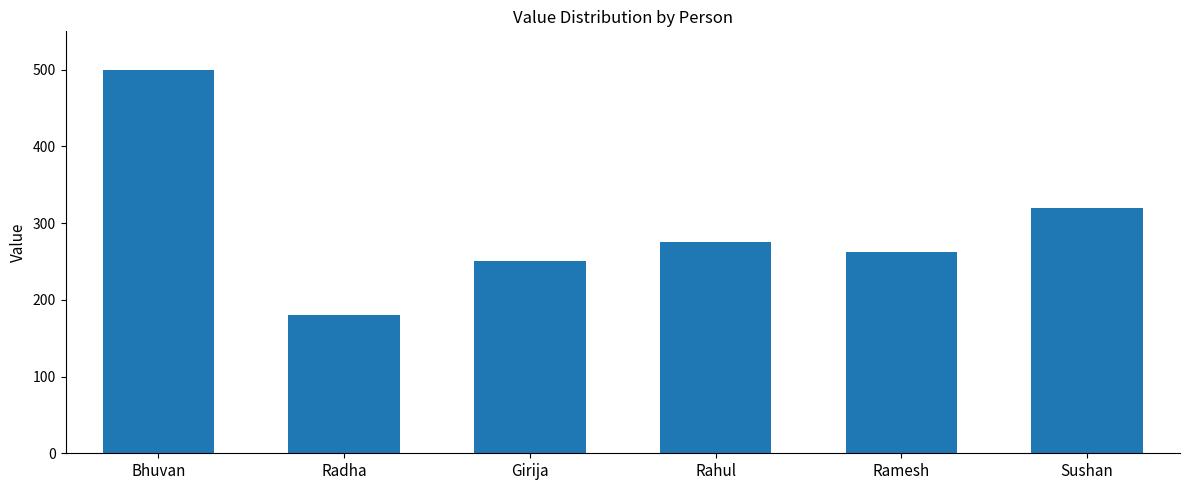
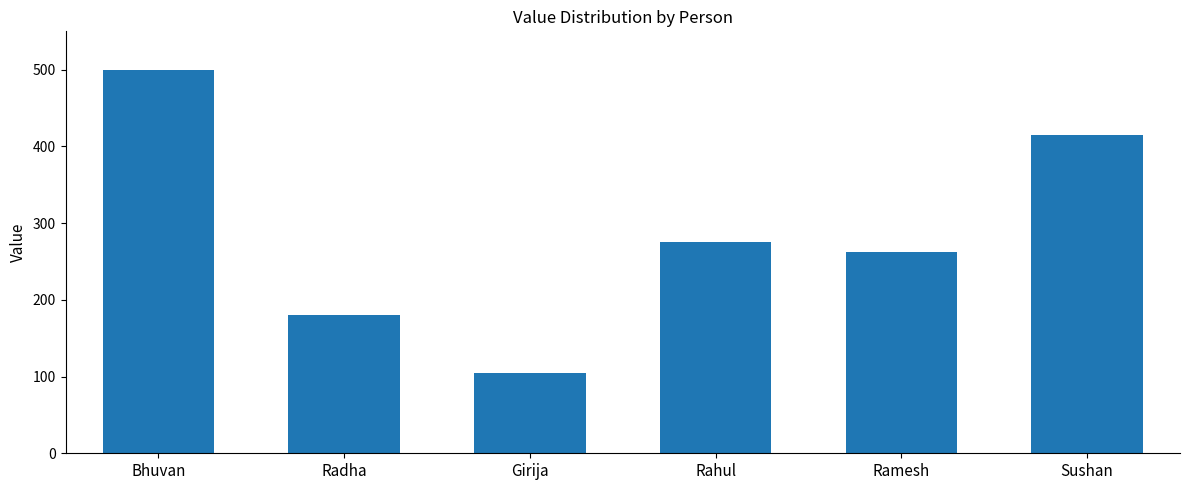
  {
    "Bhuvan": 500,
    "Radha": 180,
-   "Girija": 250,
+   "Girija": 100,
    "Rahul": 280,
    "Ramesh": 260,
-   "Sushan": 320
+   "Sushan": 420
  }
